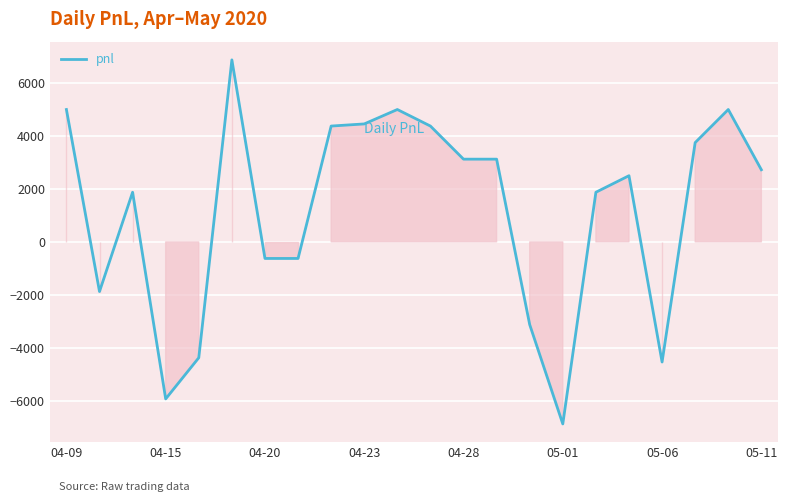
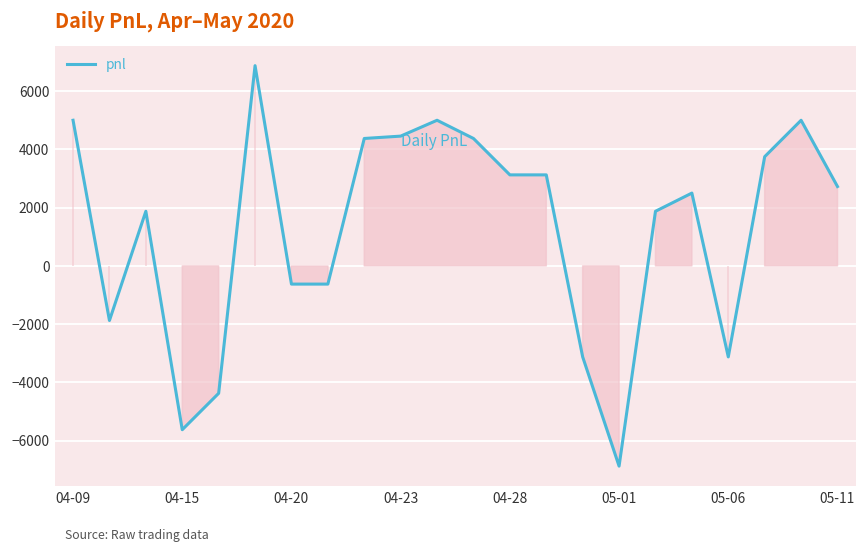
  {
    "04-09": 5000,
-   "04-15": -5900,
+   "04-15": -5600,
    "04-20": -600,
    "04-23": 4500,
    "04-28": 3100,
    "05-01": -6900,
-   "05-06": -4500,
+   "05-06": -3100,
    "05-11": 2700
  }
